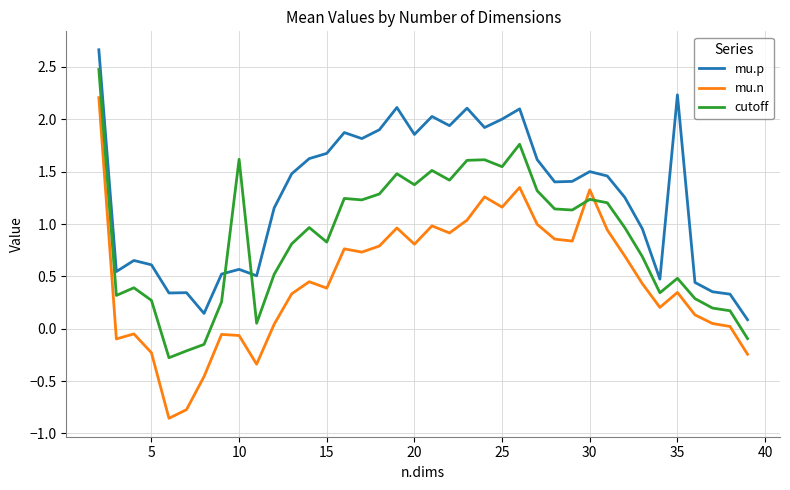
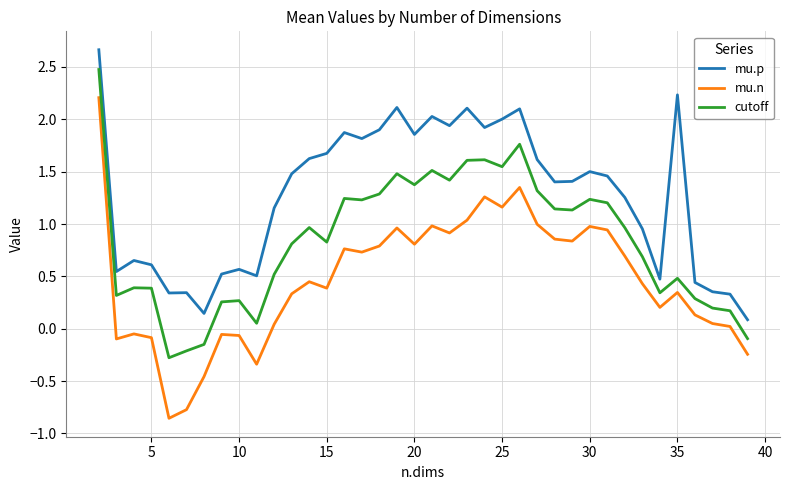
  {
    "mu.p": {
      "5": 0.61,
      "10": 0.57,
      "15": 1.67,
      "20": 1.86,
      "25": 2.00,
      "30": 1.50,
      "35": 2.23
    },
    "mu.n": {
-     "5": -0.23,
+     "5": -0.09,
      "10": -0.06,
      "15": 0.39,
      "20": 0.81,
      "25": 1.16,
-     "30": 1.33,
+     "30": 0.98,
      "35": 0.35
    },
    "cutoff": {
-     "5": 0.27,
-     "10": 1.62,
+     "5": 0.39,
+     "10": 0.27,
      "15": 0.83,
      "20": 1.37,
      "25": 1.55,
      "30": 1.24,
      "35": 0.48
    }
  }
